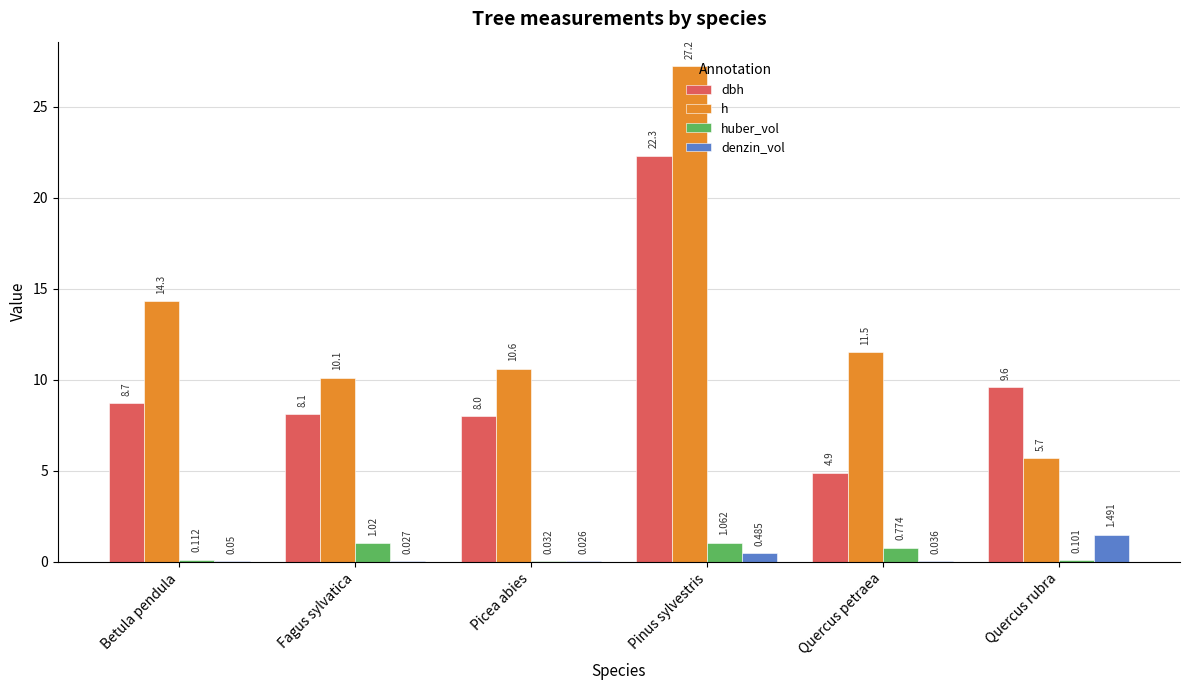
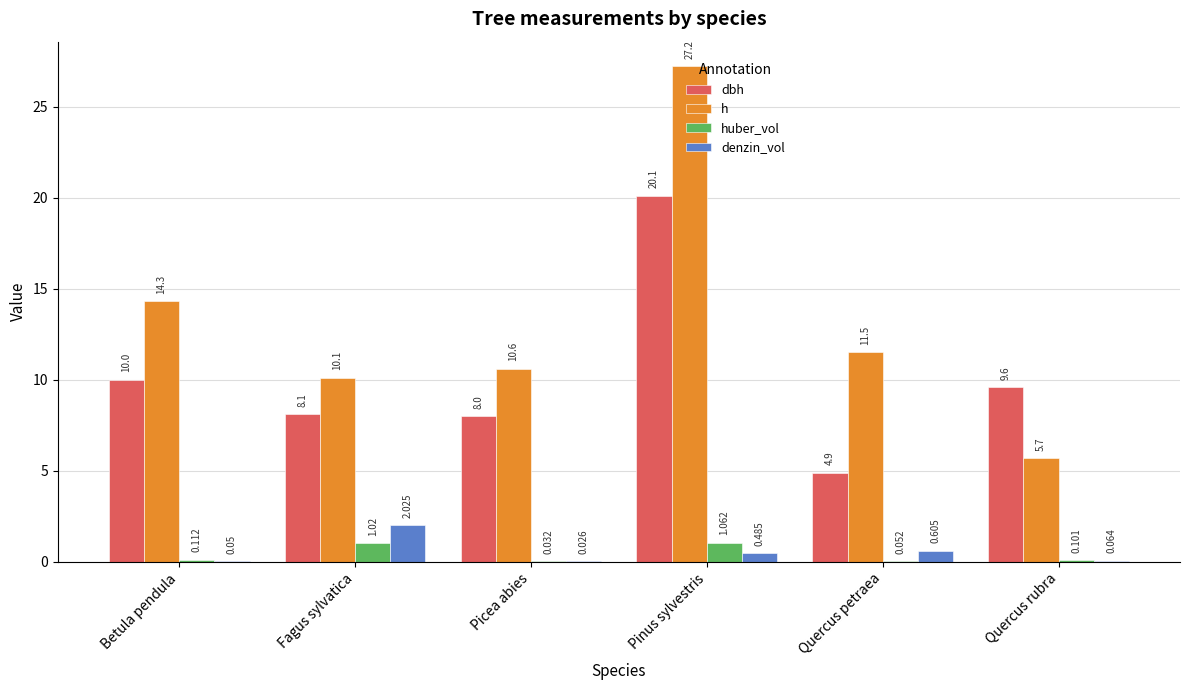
  {
    "dbh": {
-     "Betula pendula": 8.7,
+     "Betula pendula": 10.0,
      "Fagus sylvatica": 8.1,
      "Picea abies": 8.0,
-     "Pinus sylvestris": 22.3,
+     "Pinus sylvestris": 20.1,
      "Quercus petraea": 4.9,
      "Quercus rubra": 9.6
    },
    "h": {
      "Betula pendula": 14.3,
      "Fagus sylvatica": 10.1,
      "Picea abies": 10.6,
      "Pinus sylvestris": 27.2,
      "Quercus petraea": 11.5,
      "Quercus rubra": 5.7
    },
    "huber_vol": {
      "Betula pendula": 0.112,
      "Fagus sylvatica": 1.02,
      "Picea abies": 0.032,
      "Pinus sylvestris": 1.062,
-     "Quercus petraea": 0.774,
+     "Quercus petraea": 0.052,
      "Quercus rubra": 0.101
    },
    "denzin_vol": {
      "Betula pendula": 0.05,
-     "Fagus sylvatica": 0.027,
+     "Fagus sylvatica": 2.025,
      "Picea abies": 0.026,
      "Pinus sylvestris": 0.485,
-     "Quercus petraea": 0.036,
-     "Quercus rubra": 1.491
+     "Quercus petraea": 0.605,
+     "Quercus rubra": 0.064
    }
  }
